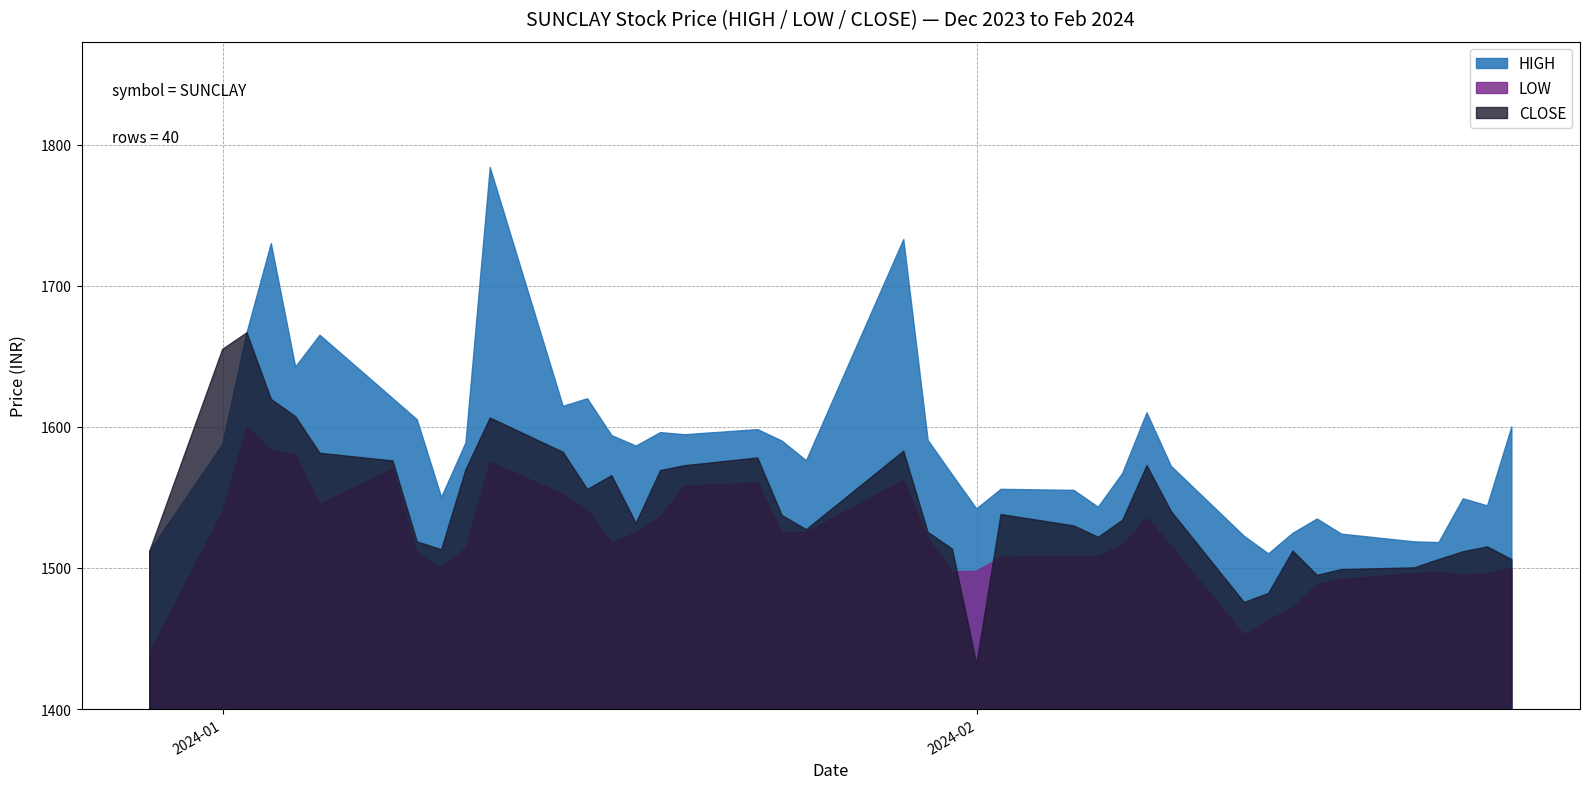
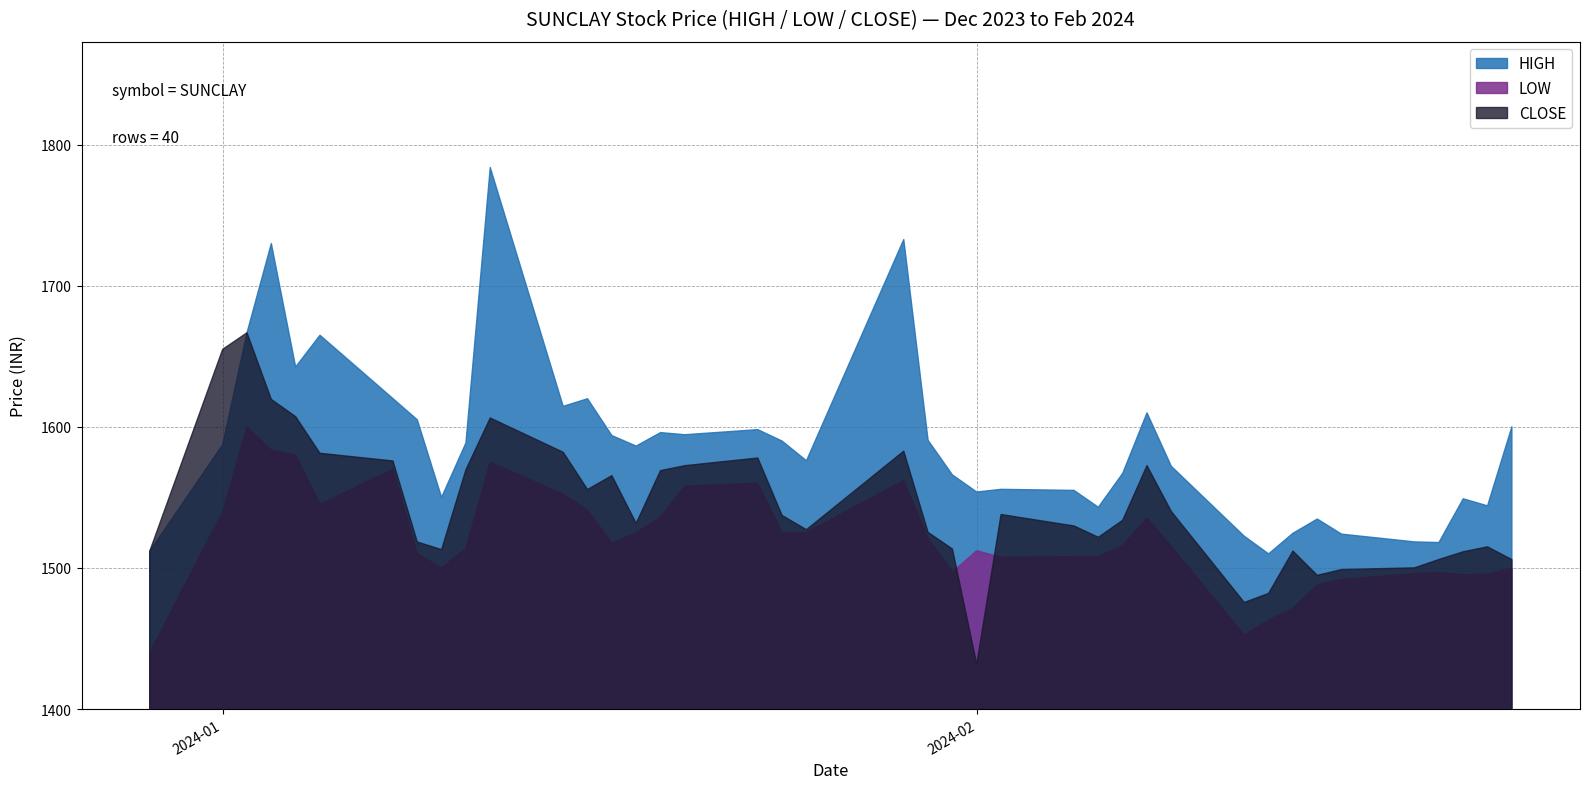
  {
    "HIGH": {
      "2024-01": 1587,
-     "2024-02": 1542
+     "2024-02": 1554
    },
    "LOW": {
      "2024-01": 1540,
-     "2024-02": 1498
+     "2024-02": 1512
    },
    "CLOSE": {
      "2024-01": 1655,
      "2024-02": 1432
    }
  }
